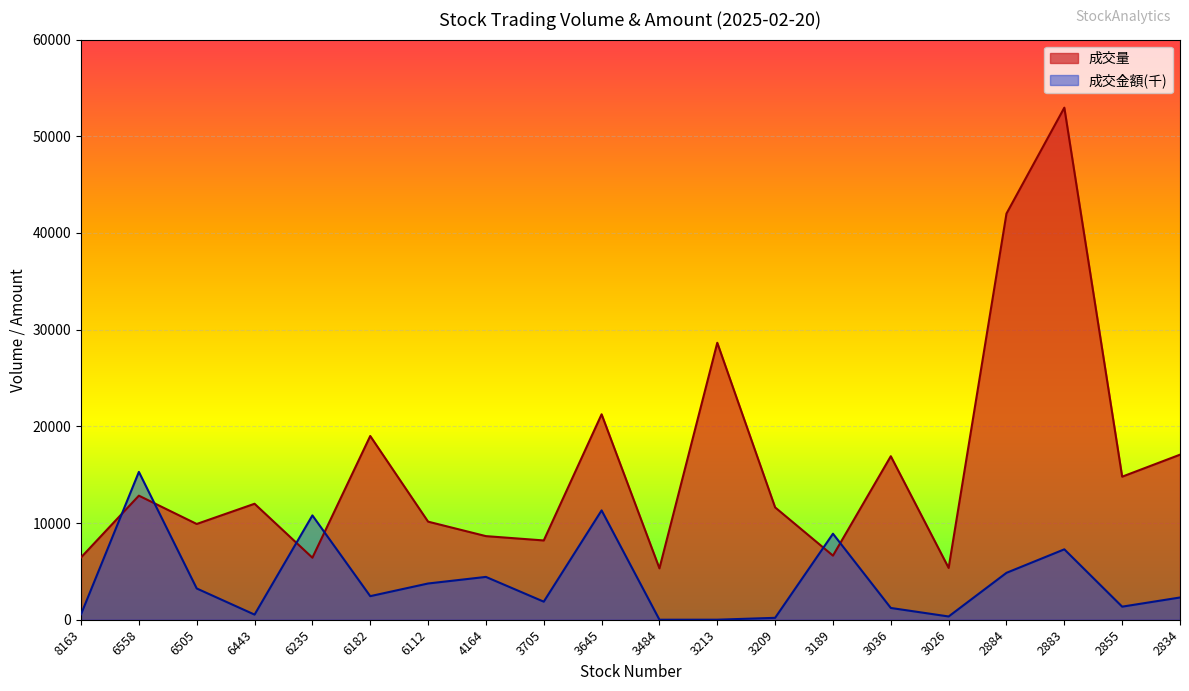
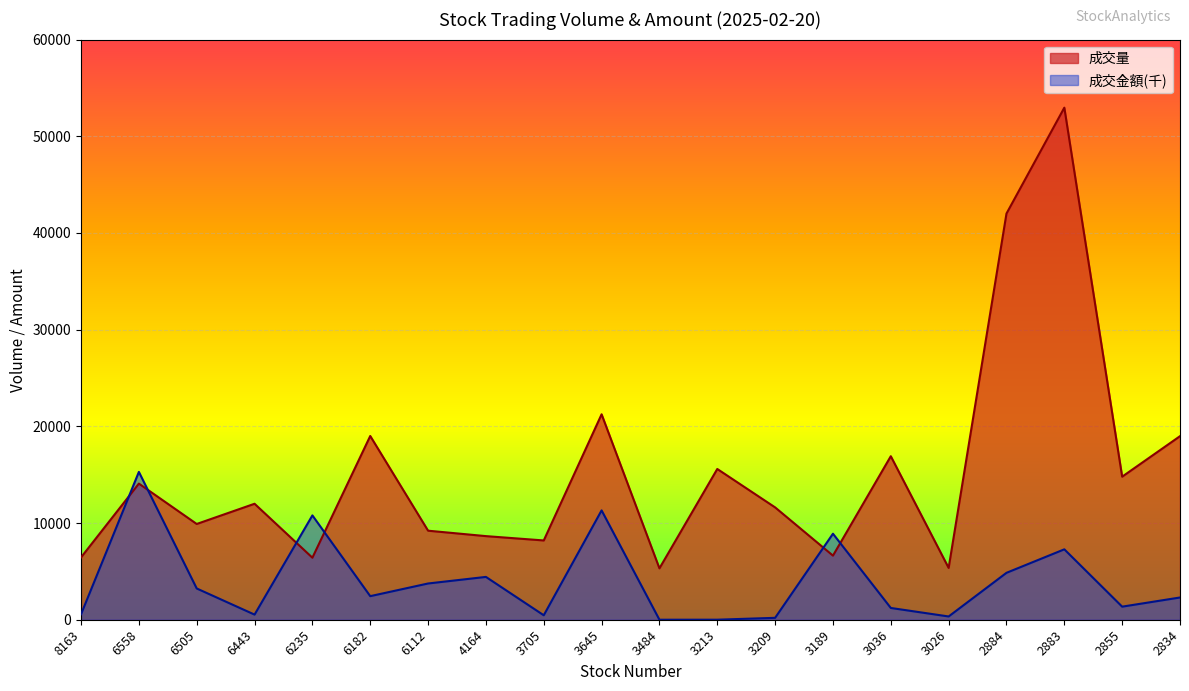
  {
    "成交量": {
      "8163": 6000,
-     "6558": 13000,
+     "6558": 14000,
      "6505": 10000,
      "6443": 12000,
      "6235": 6000,
      "6182": 19000,
-     "6112": 10000,
+     "6112": 9000,
      "4164": 9000,
      "3705": 8000,
      "3645": 21000,
      "3484": 5000,
-     "3213": 29000,
+     "3213": 16000,
      "3209": 12000,
      "3189": 7000,
      "3036": 17000,
      "3026": 5000,
      "2884": 42000,
      "2883": 53000,
      "2855": 15000,
-     "2834": 17000
+     "2834": 19000
    },
    "成交金額(千)": {
      "8163": 1000,
      "6558": 15000,
      "6505": 3000,
      "6443": 1000,
      "6235": 11000,
      "6182": 2000,
      "6112": 4000,
      "4164": 4000,
-     "3705": 2000,
+     "3705": 0,
      "3645": 11000,
      "3484": 0,
      "3213": 0,
      "3209": 0,
      "3189": 9000,
      "3036": 1000,
      "3026": 0,
      "2884": 5000,
      "2883": 7000,
      "2855": 1000,
      "2834": 2000
    }
  }
